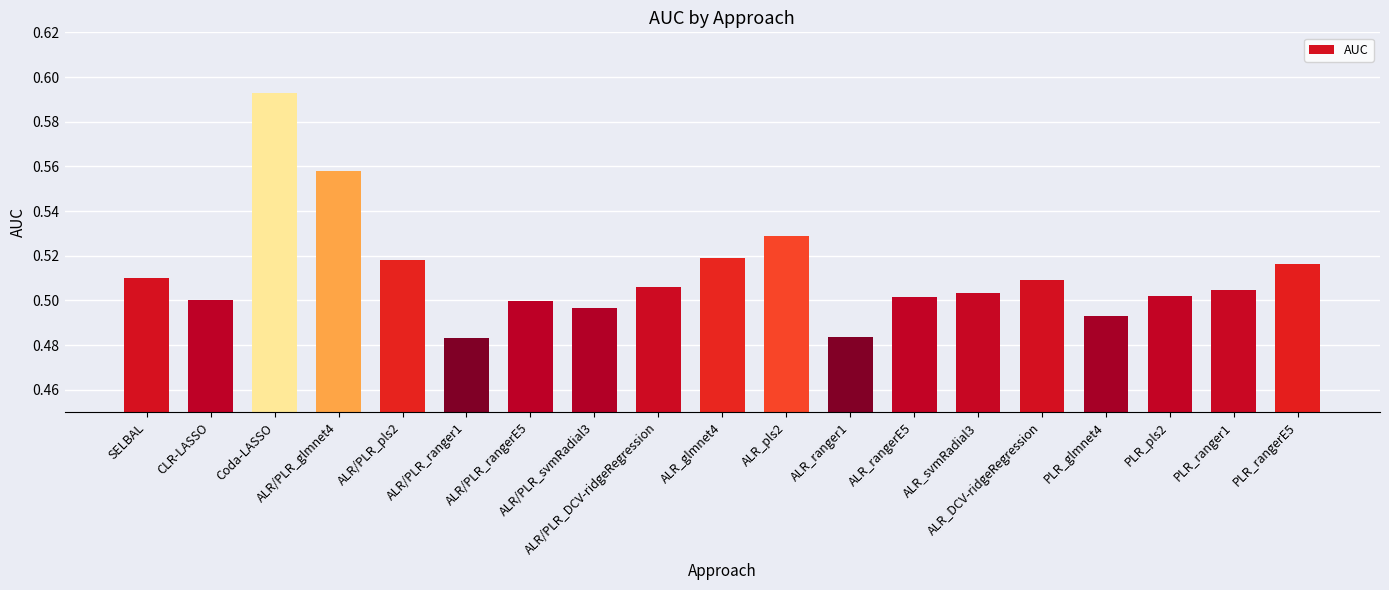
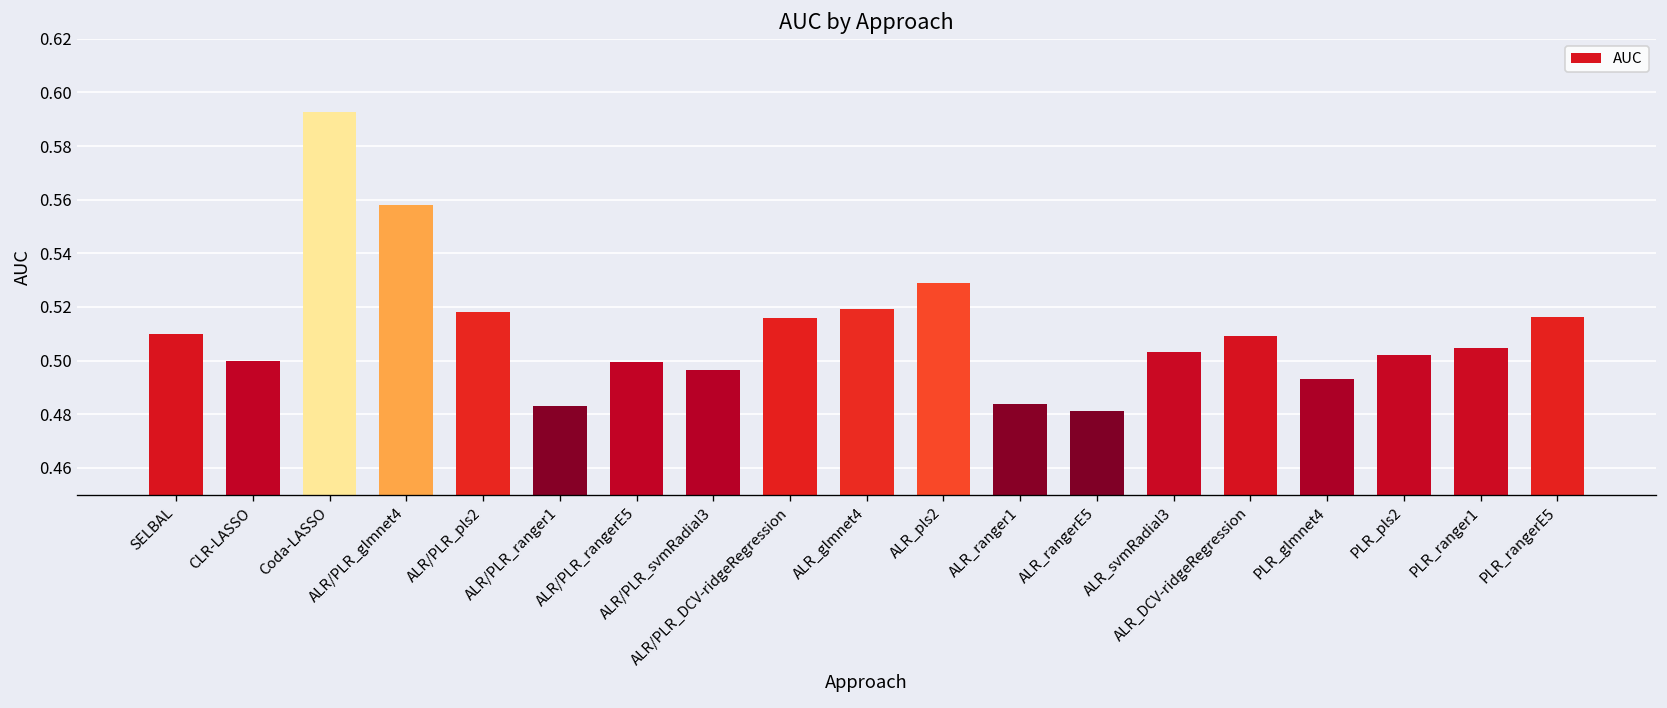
  {
    "SELBAL": 0.510,
    "CLR-LASSO": 0.500,
    "Coda-LASSO": 0.593,
    "ALR/PLR_glmnet4": 0.558,
    "ALR/PLR_pls2": 0.518,
    "ALR/PLR_ranger1": 0.483,
    "ALR/PLR_rangerE5": 0.500,
    "ALR/PLR_svmRadial3": 0.496,
-   "ALR/PLR_DCV-ridgeRegression": 0.506,
+   "ALR/PLR_DCV-ridgeRegression": 0.516,
    "ALR_glmnet4": 0.519,
    "ALR_pls2": 0.529,
    "ALR_ranger1": 0.484,
-   "ALR_rangerE5": 0.501,
+   "ALR_rangerE5": 0.481,
    "ALR_svmRadial3": 0.503,
    "ALR_DCV-ridgeRegression": 0.509,
    "PLR_glmnet4": 0.493,
    "PLR_pls2": 0.502,
    "PLR_ranger1": 0.505,
    "PLR_rangerE5": 0.516
  }
